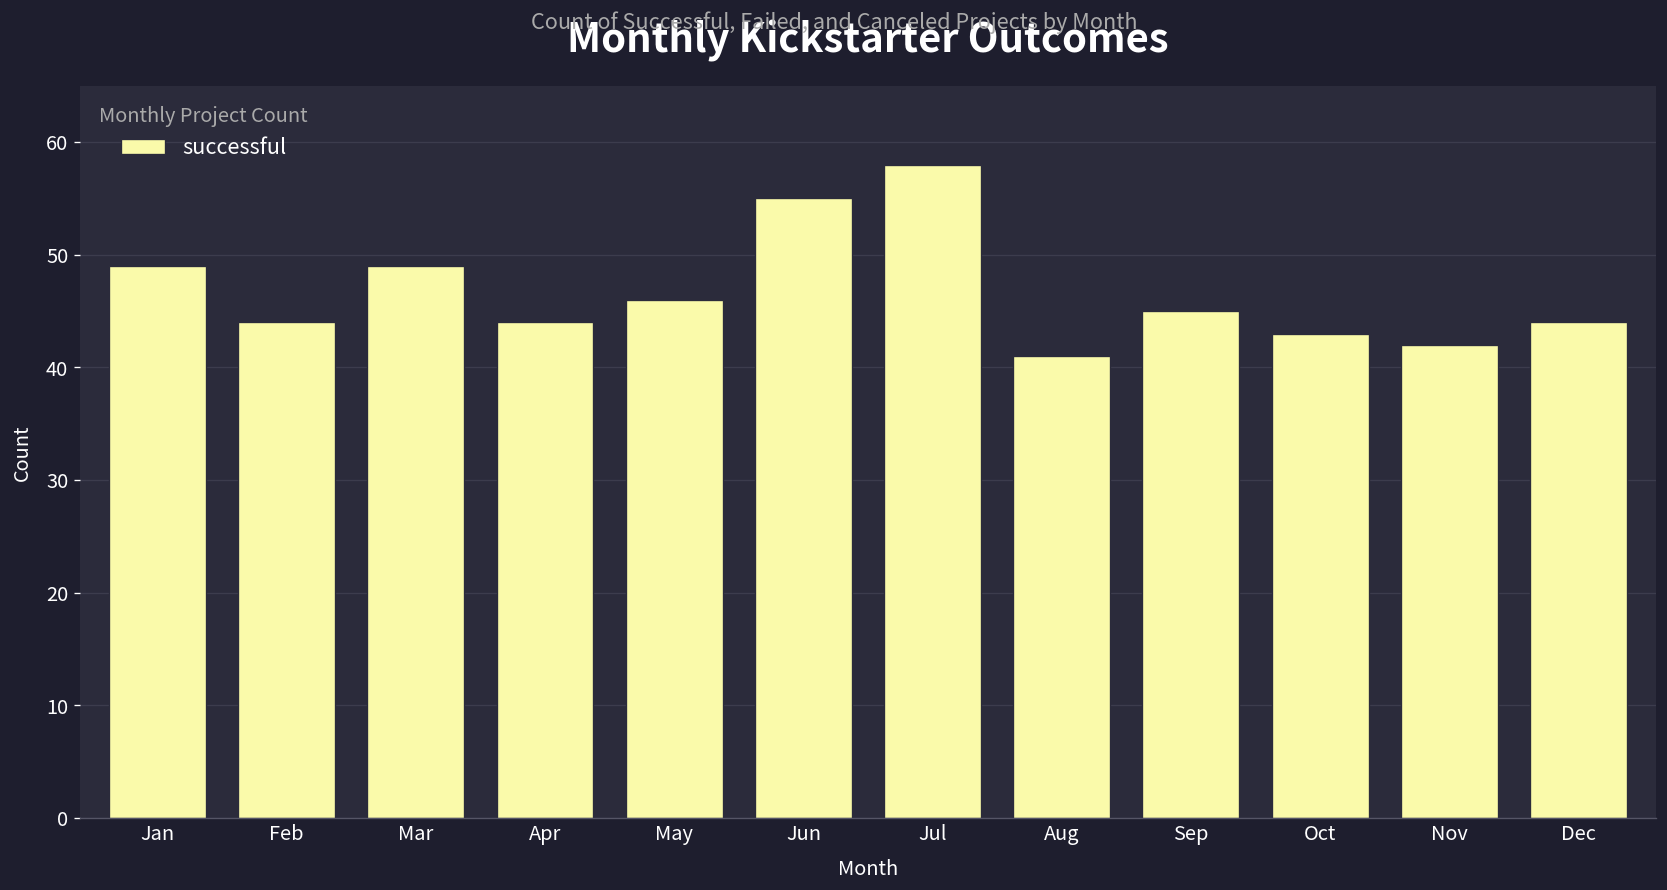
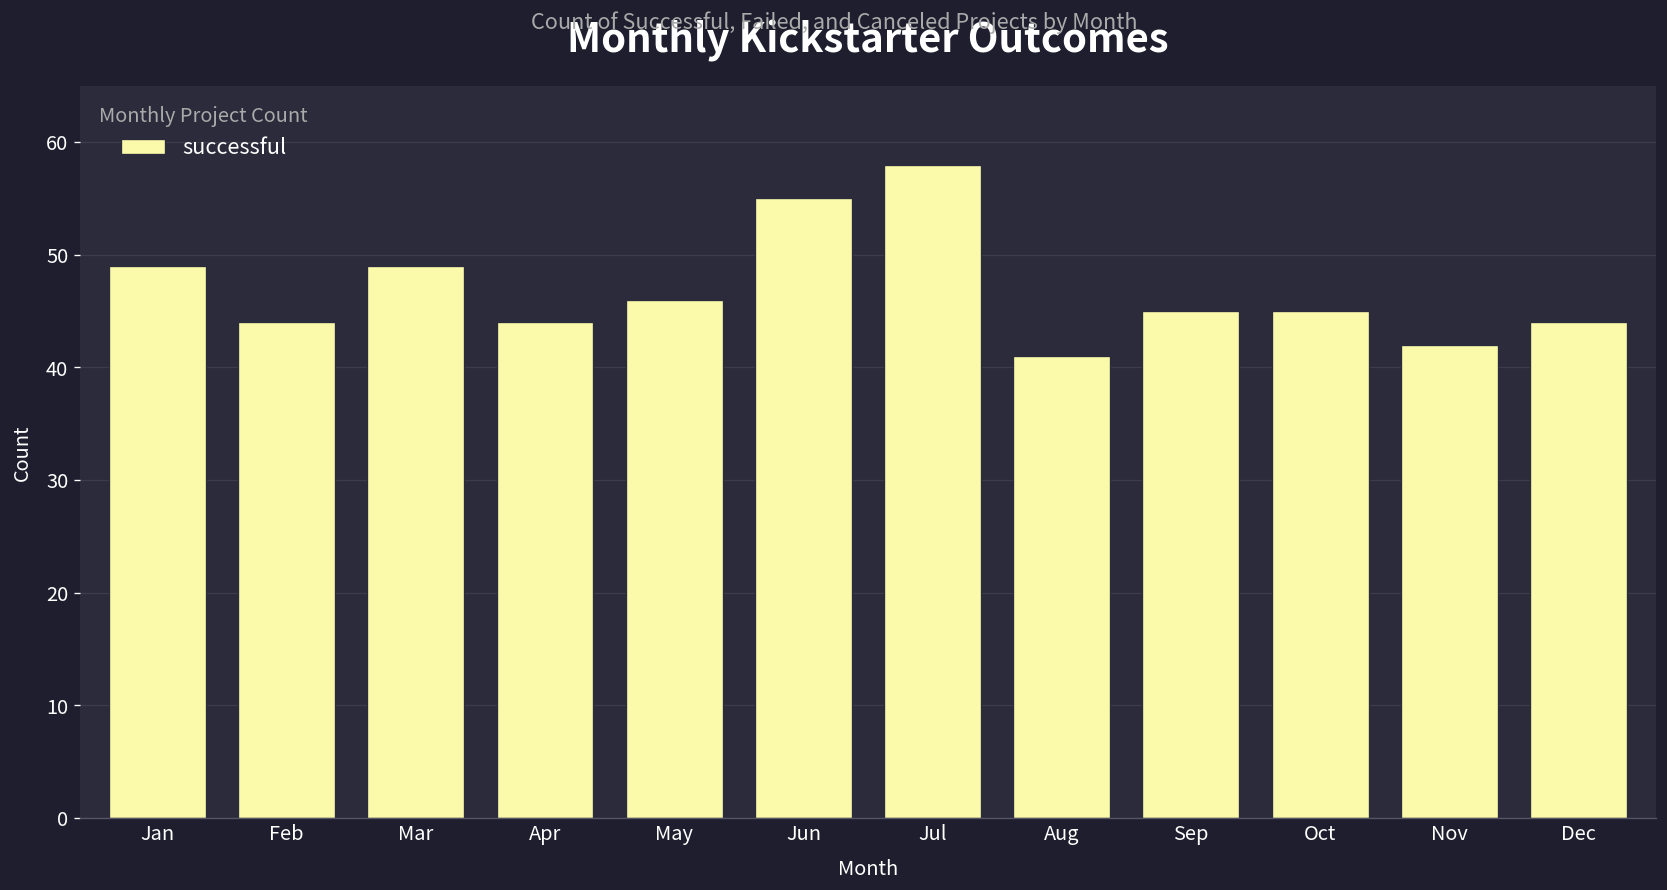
  {
    "Jan": 49,
    "Feb": 44,
    "Mar": 49,
    "Apr": 44,
    "May": 46,
    "Jun": 55,
    "Jul": 58,
    "Aug": 41,
    "Sep": 45,
-   "Oct": 43,
+   "Oct": 45,
    "Nov": 42,
    "Dec": 44
  }
